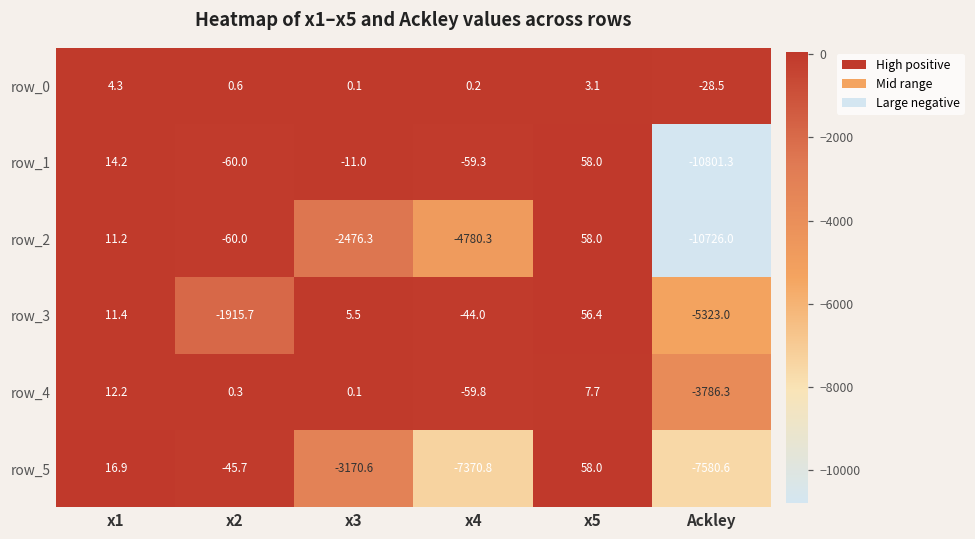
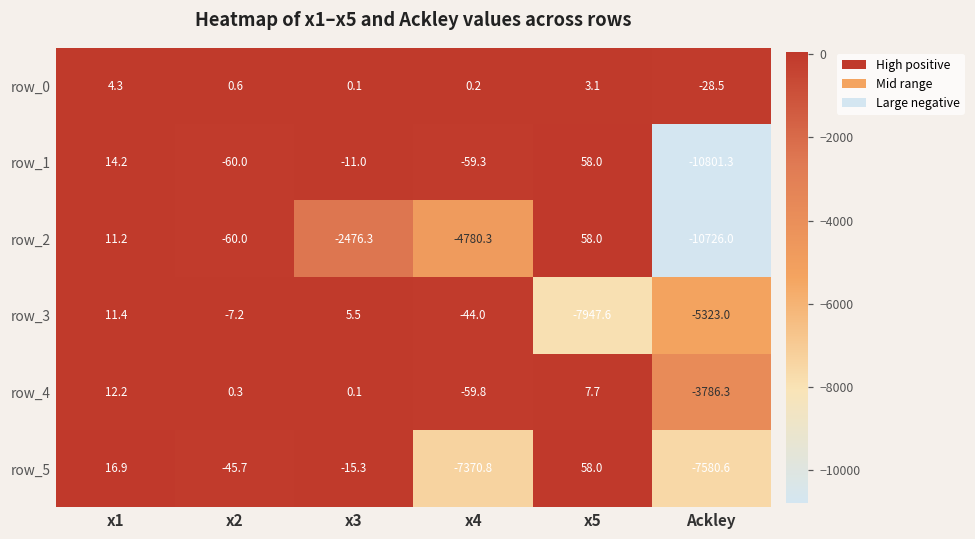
  {
    "row_0": {
      "x1": 4.3,
      "x2": 0.6,
      "x3": 0.1,
      "x4": 0.2,
      "x5": 3.1,
      "Ackley": -28.5
    },
    "row_1": {
      "x1": 14.2,
      "x2": -60.0,
      "x3": -11.0,
      "x4": -59.3,
      "x5": 58.0
    },
    "row_2": {
      "x1": 11.2,
      "x2": -60.0,
      "x3": -2476.3,
      "x4": -4780.3,
      "x5": 58.0
    },
    "row_3": {
      "x1": 11.4,
-     "x2": -1915.7,
+     "x2": -7.2,
      "x3": 5.5,
      "x4": -44.0,
-     "x5": 56.4,
+     "x5": -7947.6,
      "Ackley": -5323.0
    },
    "row_4": {
      "x1": 12.2,
      "x2": 0.3,
      "x3": 0.1,
      "x4": -59.8,
      "x5": 7.7,
      "Ackley": -3786.3
    },
    "row_5": {
      "x1": 16.9,
      "x2": -45.7,
-     "x3": -3170.6,
+     "x3": -15.3,
      "x4": -7370.8,
      "x5": 58.0,
      "Ackley": -7580.6
    }
  }
